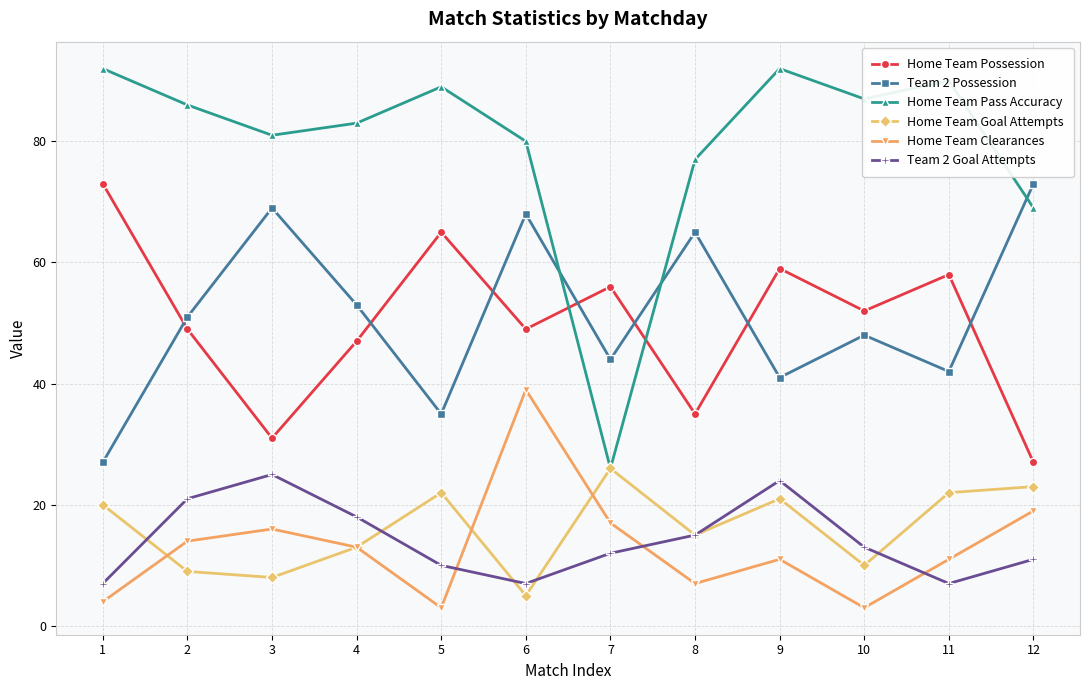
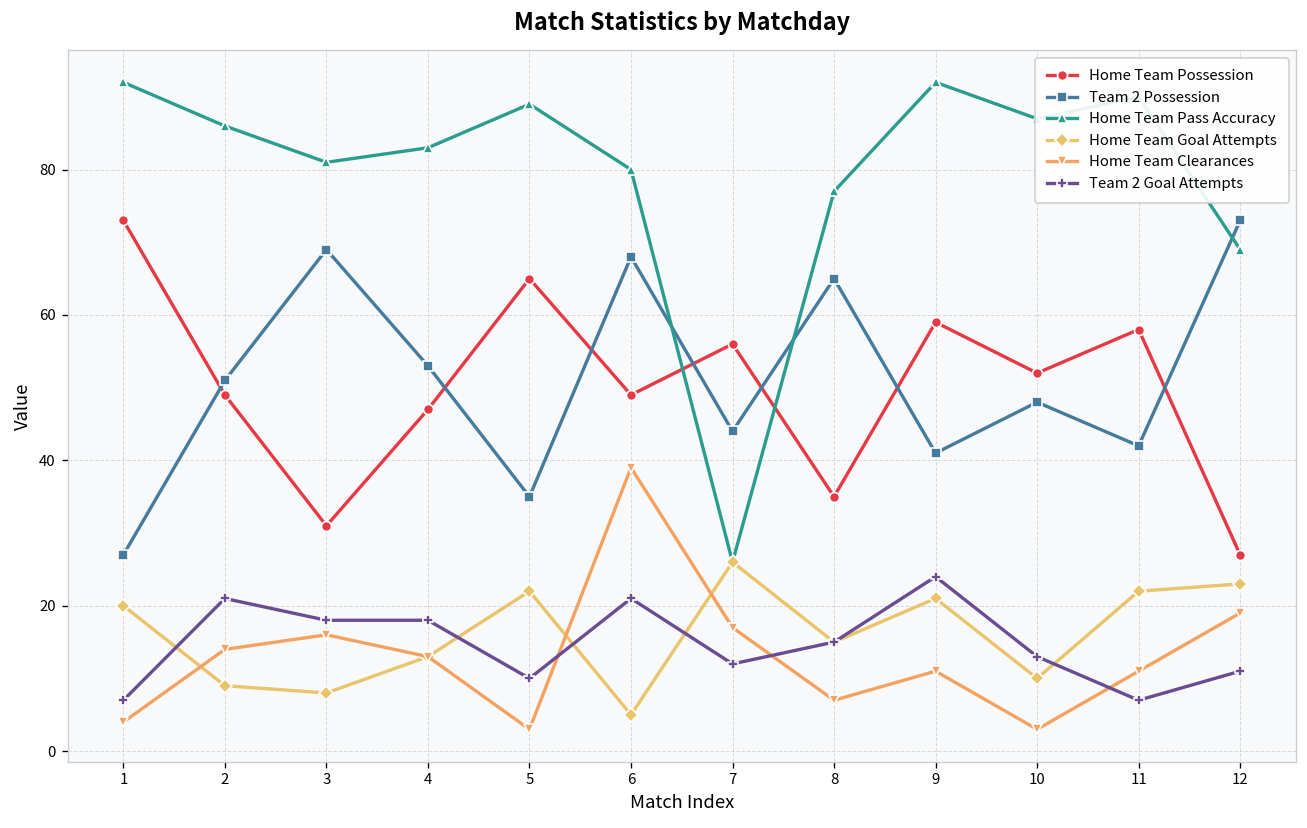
  {
    "Home Team Possession": {
      "1": 73,
      "2": 49,
      "3": 31,
      "4": 47,
      "5": 65,
      "6": 49,
      "7": 56,
      "8": 35,
      "9": 59,
      "10": 52,
      "11": 58,
      "12": 27
    },
    "Team 2 Goal Attempts": {
      "1": 7,
      "2": 21,
-     "3": 25,
+     "3": 18,
      "4": 18,
      "5": 10,
-     "6": 7,
+     "6": 21,
      "7": 12,
      "9": 24,
      "10": 13,
      "11": 7,
      "12": 11
    }
  }
